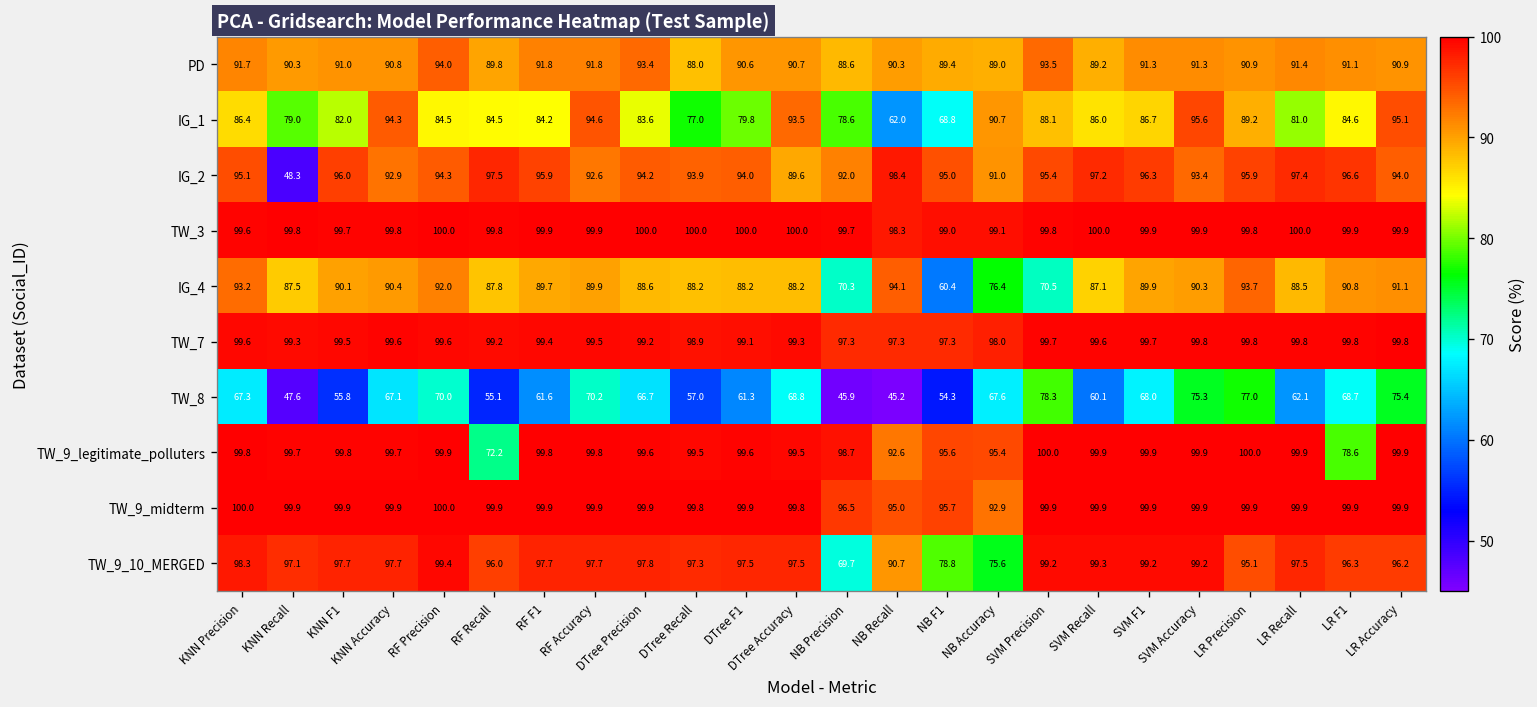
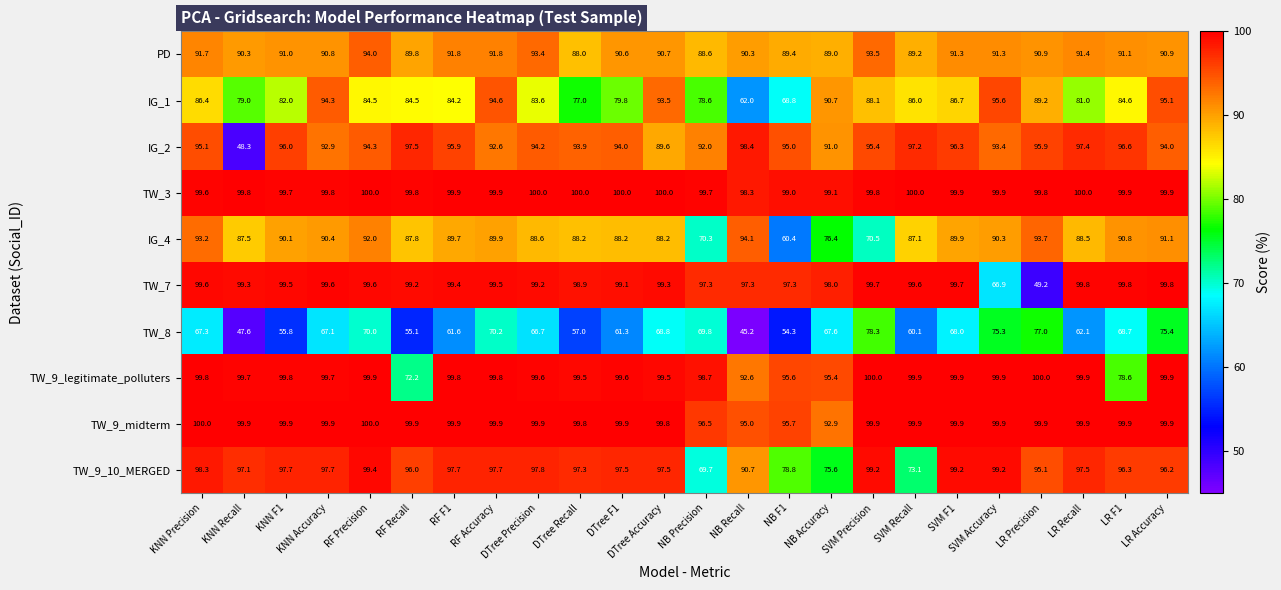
  {
    "TW_7": {
      "KNN Precision": 99.6,
      "KNN Recall": 99.3,
      "KNN F1": 99.5,
      "KNN Accuracy": 99.6,
      "RF Precision": 99.6,
      "RF Recall": 99.2,
      "RF F1": 99.4,
      "RF Accuracy": 99.5,
      "DTree Precision": 99.2,
      "DTree Recall": 98.9,
      "DTree F1": 99.1,
      "DTree Accuracy": 99.3,
      "NB Precision": 97.3,
      "NB Recall": 97.3,
      "NB F1": 97.3,
      "NB Accuracy": 98.0,
      "SVM Precision": 99.7,
      "SVM Recall": 99.6,
      "SVM F1": 99.7,
-     "SVM Accuracy": 99.8,
-     "LR Precision": 99.8,
+     "SVM Accuracy": 66.9,
+     "LR Precision": 49.2,
      "LR Recall": 99.8,
      "LR F1": 99.8,
      "LR Accuracy": 99.8
    },
    "TW_8": {
      "KNN Precision": 67.3,
      "KNN Recall": 47.6,
      "KNN F1": 55.8,
      "KNN Accuracy": 67.1,
      "RF Precision": 70.0,
      "RF Recall": 55.1,
      "RF F1": 61.6,
      "RF Accuracy": 70.2,
      "DTree Precision": 66.7,
      "DTree Recall": 57.0,
      "DTree F1": 61.3,
      "DTree Accuracy": 68.8,
-     "NB Precision": 45.9,
+     "NB Precision": 69.8,
      "NB Recall": 45.2,
      "NB F1": 54.3,
      "NB Accuracy": 67.6,
      "SVM Precision": 78.3,
      "SVM Recall": 60.1,
      "SVM F1": 68.0,
      "SVM Accuracy": 75.3,
      "LR Precision": 77.0,
      "LR Recall": 62.1,
      "LR F1": 68.7,
      "LR Accuracy": 75.4
    },
    "TW_9_10_MERGED": {
      "KNN Precision": 98.3,
      "KNN Recall": 97.1,
      "KNN F1": 97.7,
      "KNN Accuracy": 97.7,
      "RF Precision": 99.4,
      "RF Recall": 96.0,
      "RF F1": 97.7,
      "RF Accuracy": 97.7,
      "DTree Precision": 97.8,
      "DTree Recall": 97.3,
      "DTree F1": 97.5,
      "DTree Accuracy": 97.5,
      "NB Precision": 69.7,
      "NB Recall": 90.7,
      "NB F1": 78.8,
      "NB Accuracy": 75.6,
      "SVM Precision": 99.2,
-     "SVM Recall": 99.3,
+     "SVM Recall": 73.1,
      "SVM F1": 99.2,
      "SVM Accuracy": 99.2,
      "LR Precision": 95.1,
      "LR Recall": 97.5,
      "LR F1": 96.3,
      "LR Accuracy": 96.2
    }
  }
